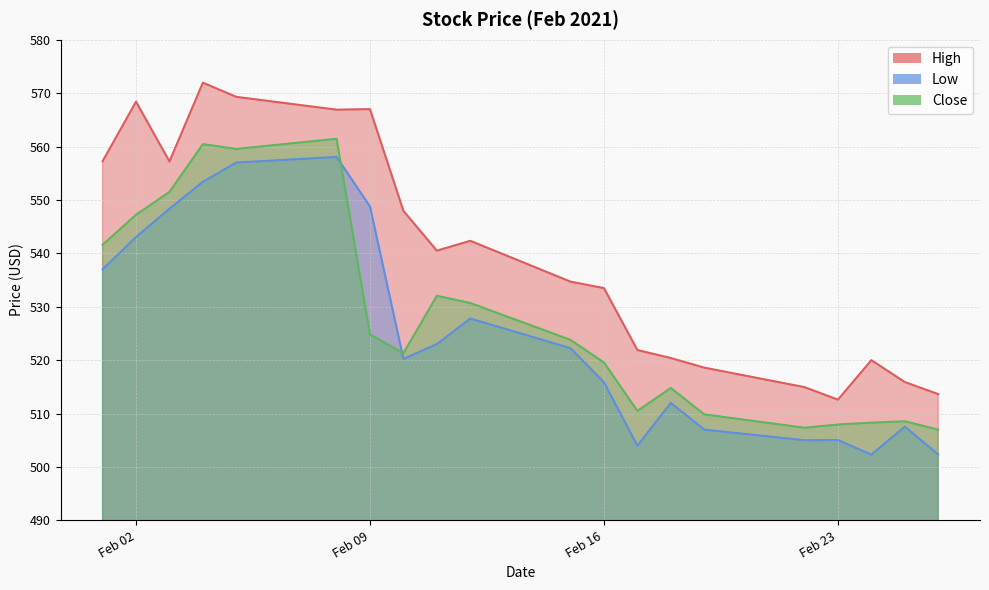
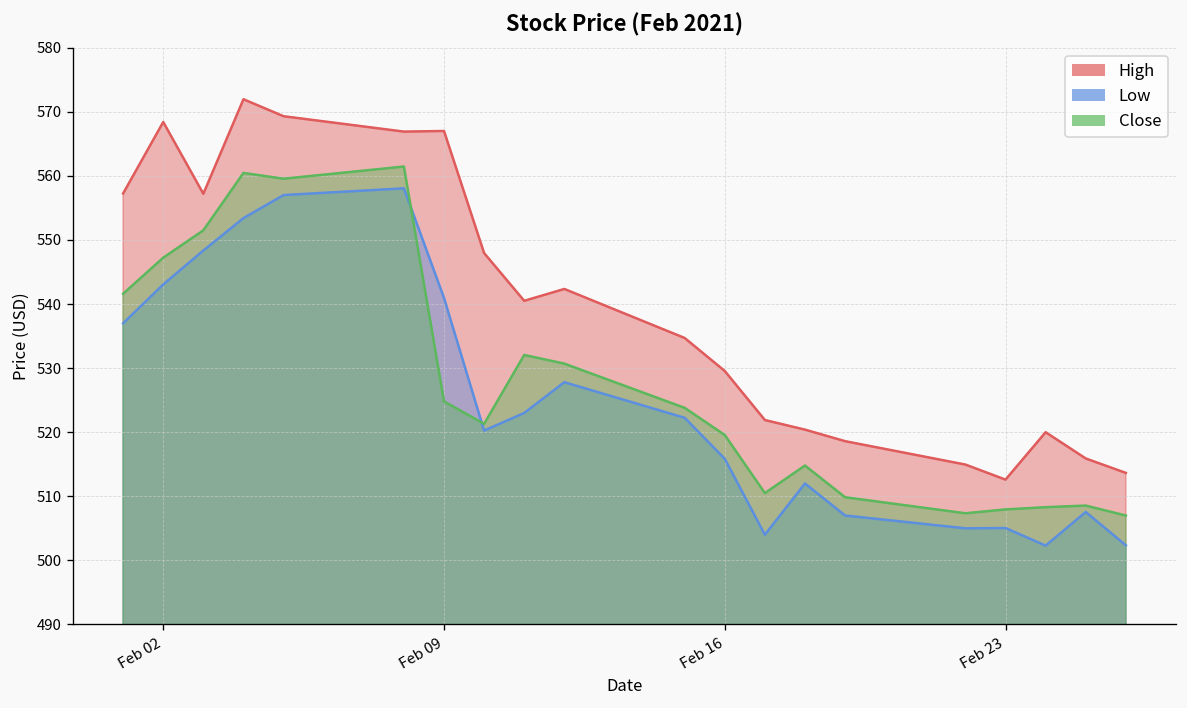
  {
    "High": {
      "Feb 02": 568,
      "Feb 09": 567,
-     "Feb 16": 533,
+     "Feb 16": 530,
      "Feb 23": 513
    },
    "Low": {
      "Feb 02": 543,
-     "Feb 09": 549,
+     "Feb 09": 541,
      "Feb 16": 516,
      "Feb 23": 505
    },
    "Close": {
      "Feb 02": 547,
      "Feb 09": 525,
      "Feb 16": 520,
      "Feb 23": 508
    }
  }
